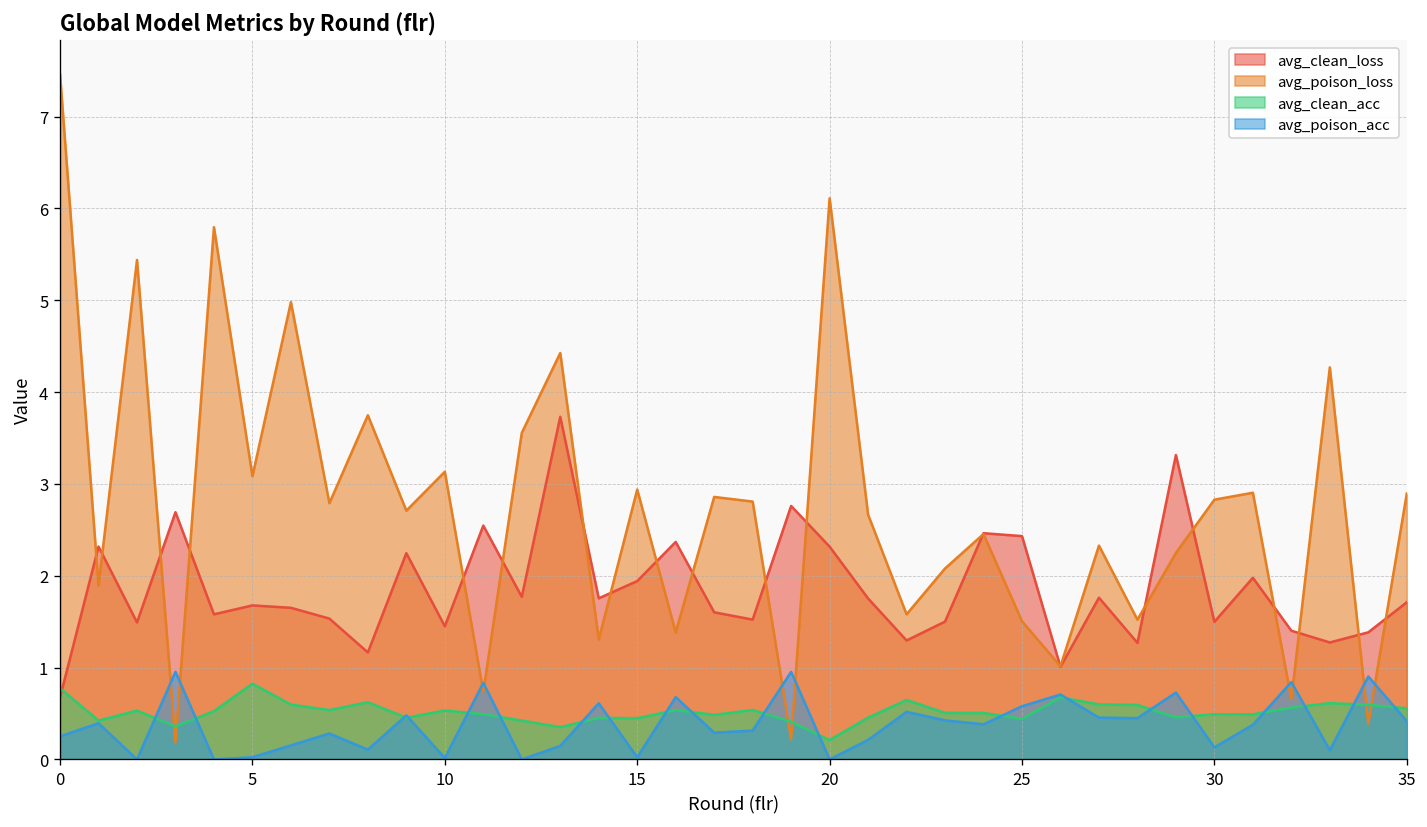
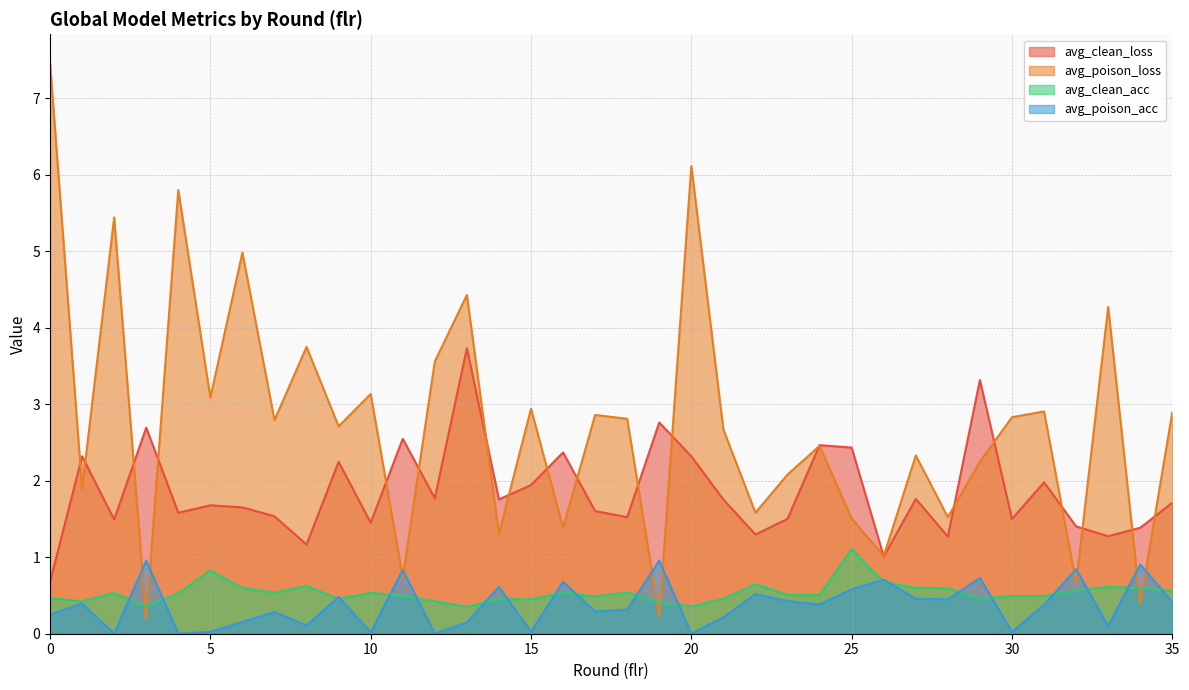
  {
    "avg_clean_acc": {
-     "0": 0.8,
+     "0": 0.5,
      "5": 0.8,
      "10": 0.5,
      "15": 0.4,
-     "20": 0.2,
-     "25": 0.4,
+     "20": 0.4,
+     "25": 1.1,
      "30": 0.5,
      "35": 0.6
    },
    "avg_poison_acc": {
      "0": 0.3,
      "5": 0.0,
      "10": 0.0,
      "15": 0.0,
      "20": 0.0,
      "25": 0.6,
-     "30": 0.1,
+     "30": 0.0,
      "35": 0.4
    }
  }
